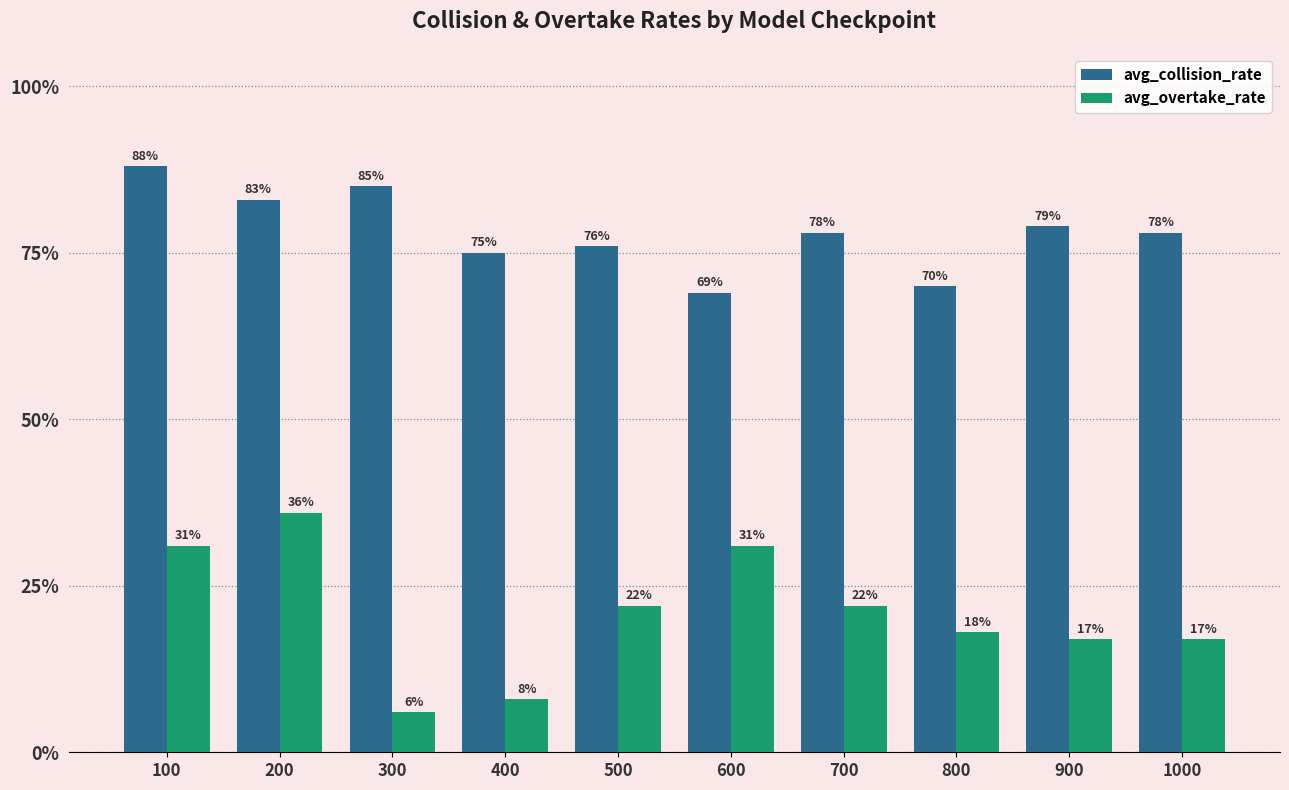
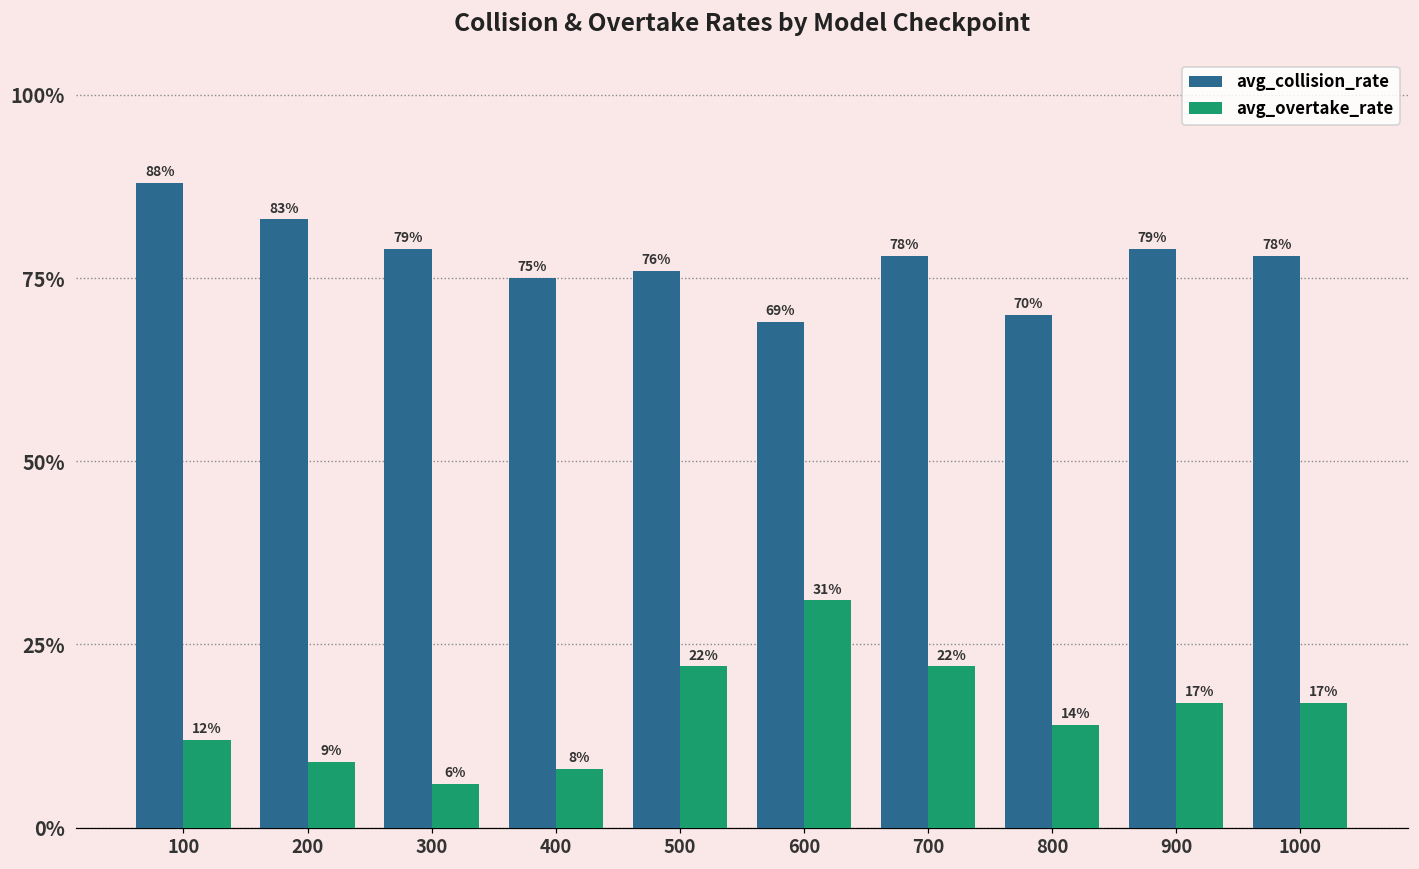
  {
    "avg_collision_rate": {
      "100": "88%",
      "200": "83%",
-     "300": "85%",
+     "300": "79%",
      "400": "75%",
      "500": "76%",
      "600": "69%",
      "700": "78%",
      "800": "70%",
      "900": "79%",
      "1000": "78%"
    },
    "avg_overtake_rate": {
-     "100": "31%",
-     "200": "36%",
+     "100": "12%",
+     "200": "9%",
      "300": "6%",
      "400": "8%",
      "500": "22%",
      "600": "31%",
      "700": "22%",
-     "800": "18%",
+     "800": "14%",
      "900": "17%",
      "1000": "17%"
    }
  }
